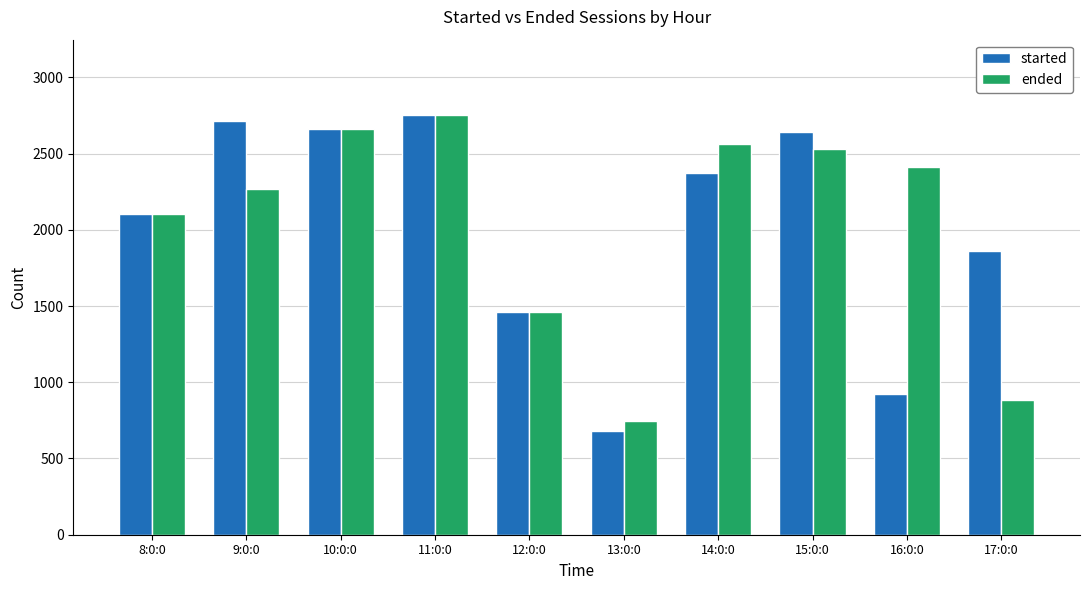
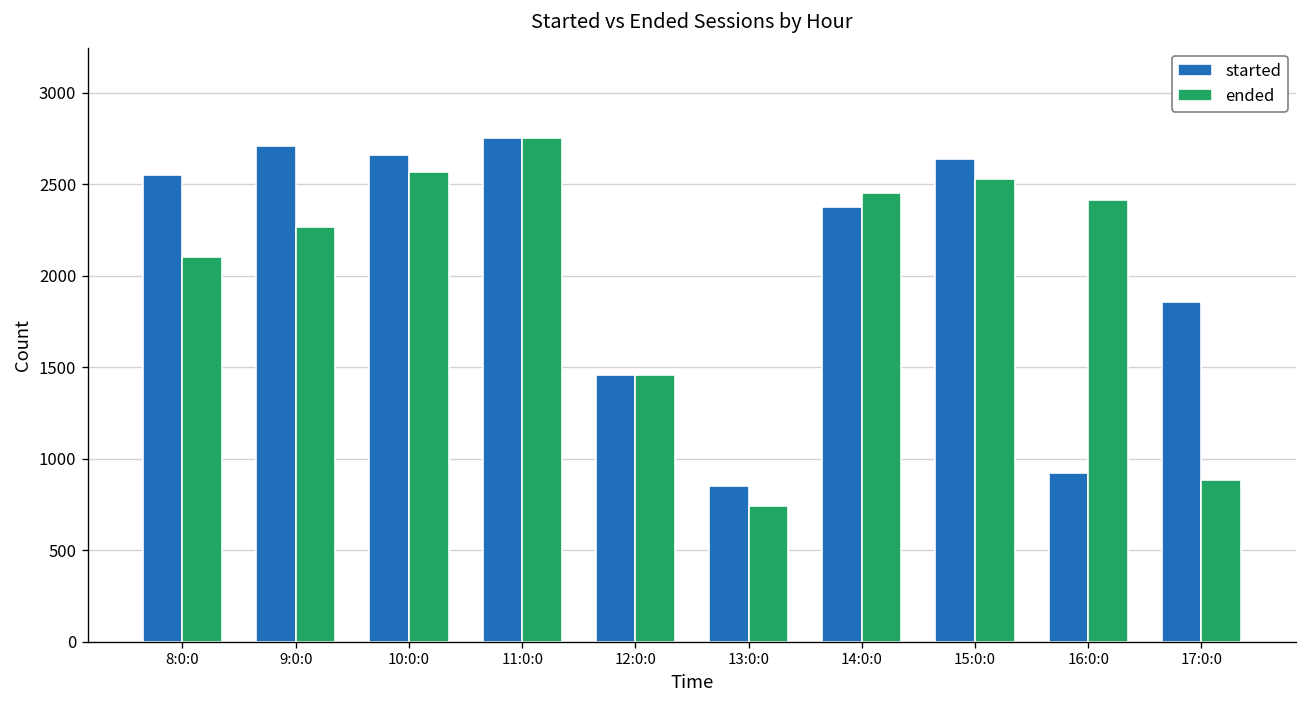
  {
    "started": {
-     "8:0:0": 2110,
+     "8:0:0": 2550,
      "9:0:0": 2710,
      "10:0:0": 2660,
      "11:0:0": 2750,
      "12:0:0": 1460,
-     "13:0:0": 680,
+     "13:0:0": 850,
      "14:0:0": 2380,
      "15:0:0": 2640,
      "16:0:0": 920,
      "17:0:0": 1860
    },
    "ended": {
      "8:0:0": 2110,
      "9:0:0": 2270,
-     "10:0:0": 2660,
+     "10:0:0": 2570,
      "11:0:0": 2750,
      "12:0:0": 1460,
      "13:0:0": 740,
-     "14:0:0": 2560,
+     "14:0:0": 2450,
      "15:0:0": 2530,
      "16:0:0": 2410,
      "17:0:0": 880
    }
  }
